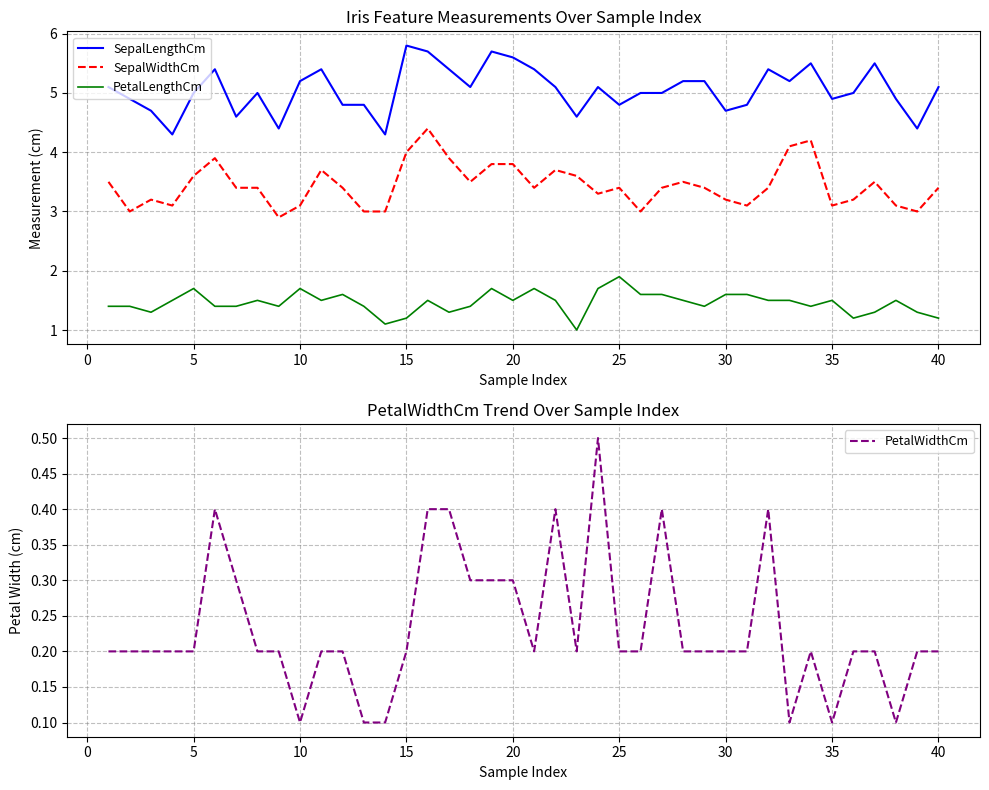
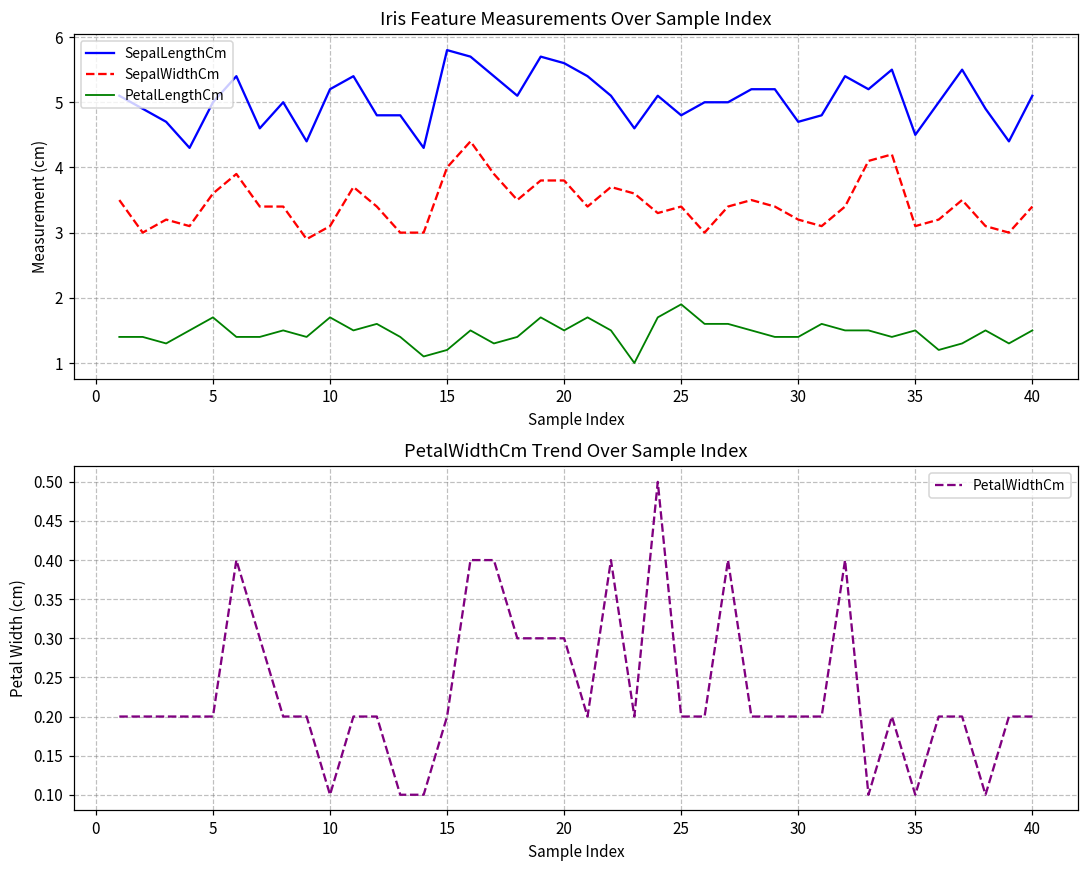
  {
    "Iris Feature Measurements Over Sample Index": {
      "SepalLengthCm": {
        "10": 5.2,
        "15": 5.8,
        "20": 5.6,
        "25": 4.8,
        "30": 4.7,
-       "35": 4.9,
+       "35": 4.5,
        "40": 5.1
      },
      "SepalWidthCm": {
        "5": 3.6,
        "10": 3.1,
        "15": 4.0,
        "20": 3.8,
        "25": 3.4,
        "30": 3.2,
        "35": 3.1,
        "40": 3.4
      },
      "PetalLengthCm": {
        "5": 1.7,
        "10": 1.7,
        "15": 1.2,
        "20": 1.5,
        "25": 1.9,
-       "30": 1.6,
+       "30": 1.4,
        "35": 1.5,
-       "40": 1.2
+       "40": 1.5
      }
    },
    "PetalWidthCm Trend Over Sample Index": {
      "5": 0.20,
      "10": 0.10,
      "15": 0.20,
      "20": 0.30,
      "25": 0.20,
      "30": 0.20,
      "35": 0.10,
      "40": 0.20
    }
  }
